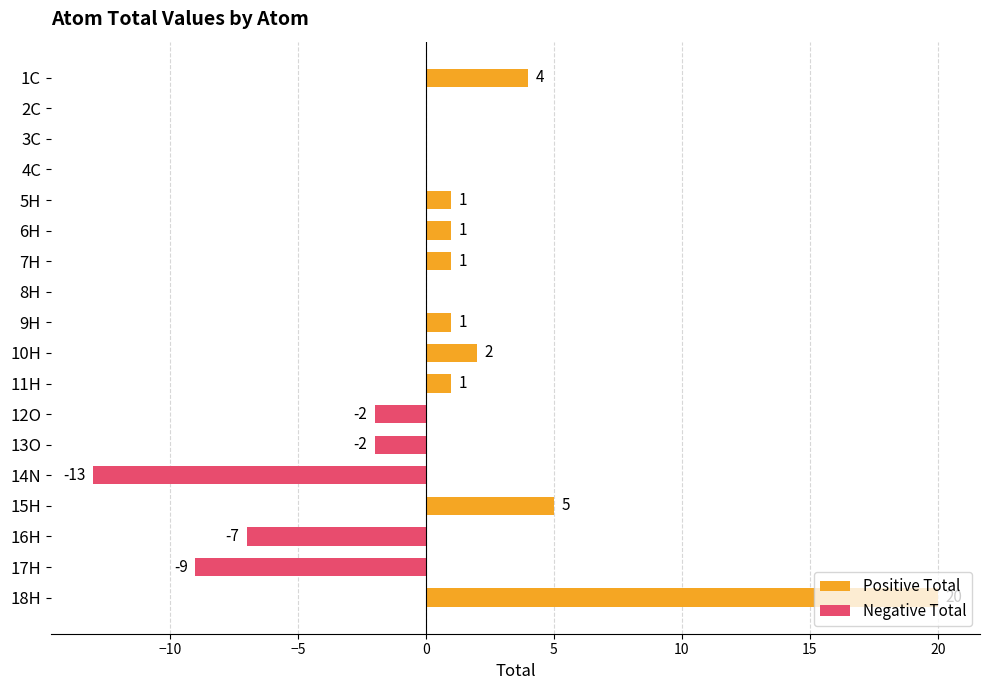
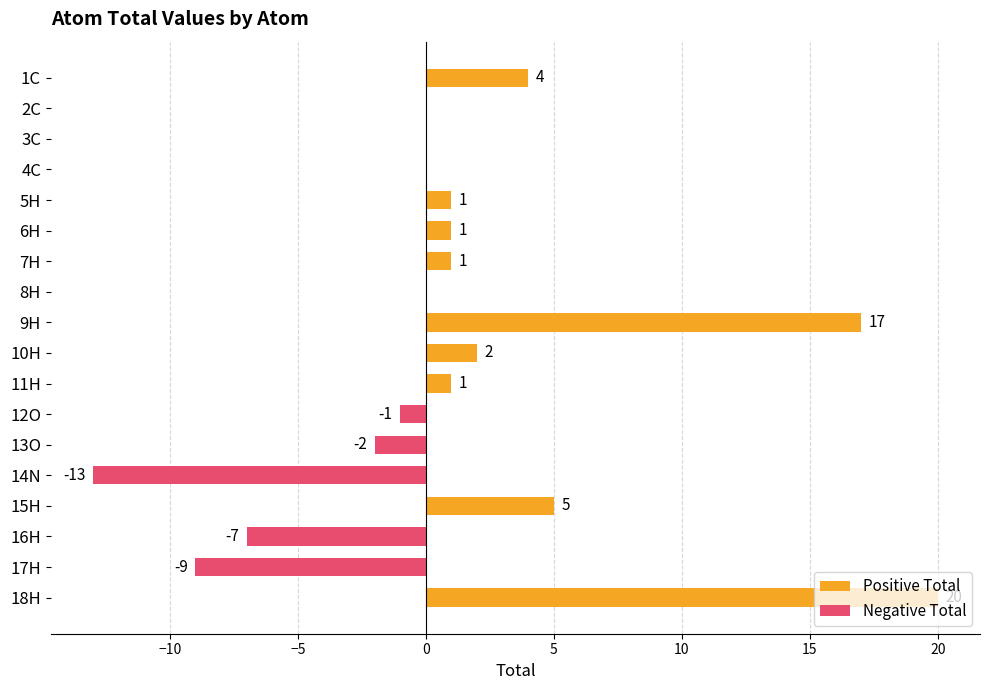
  {
    "Positive Total": {
      "1C": 4,
      "5H": 1,
      "6H": 1,
      "7H": 1,
-     "9H": 1,
+     "9H": 17,
      "10H": 2,
      "11H": 1,
      "15H": 5
    },
    "Negative Total": {
-     "12O": -2,
+     "12O": -1,
      "13O": -2,
      "14N": -13,
      "16H": -7,
      "17H": -9
    }
  }
